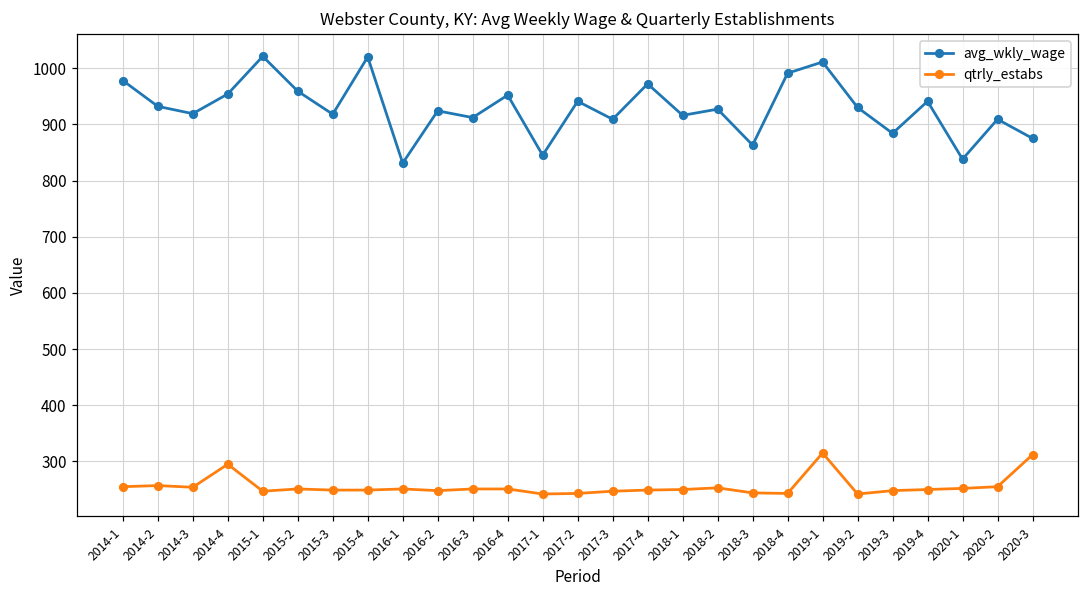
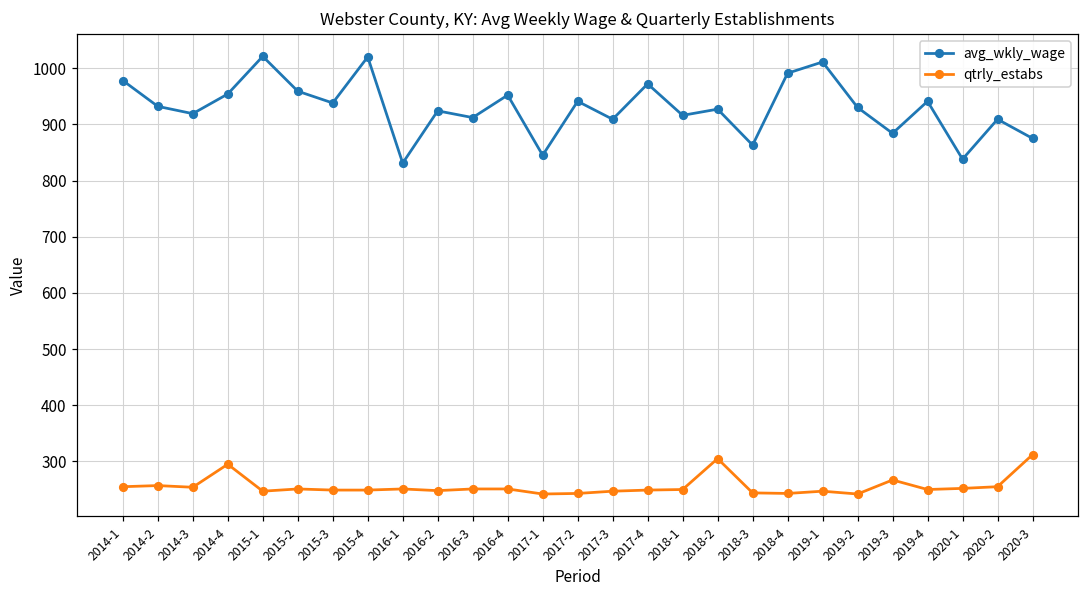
  {
    "avg_wkly_wage": {
      "2014-1": 980,
      "2014-2": 930,
      "2014-3": 920,
      "2014-4": 950,
      "2015-1": 1020,
      "2015-2": 960,
-     "2015-3": 920,
+     "2015-3": 940,
      "2015-4": 1020,
      "2016-1": 830,
      "2016-2": 920,
      "2016-3": 910,
      "2016-4": 950,
      "2017-1": 850,
      "2017-2": 940,
      "2017-3": 910,
      "2017-4": 970,
      "2018-1": 920,
      "2018-2": 930,
      "2018-3": 860,
      "2018-4": 990,
      "2019-1": 1010,
      "2019-2": 930,
      "2019-3": 880,
      "2019-4": 940,
      "2020-1": 840,
      "2020-2": 910,
      "2020-3": 880
    },
    "qtrly_estabs": {
      "2014-1": 260,
      "2014-2": 260,
      "2014-3": 250,
      "2014-4": 300,
      "2015-1": 250,
      "2015-2": 250,
      "2015-3": 250,
      "2015-4": 250,
      "2016-1": 250,
      "2016-2": 250,
      "2016-3": 250,
      "2016-4": 250,
      "2017-1": 240,
      "2017-2": 240,
      "2017-3": 250,
      "2017-4": 250,
      "2018-1": 250,
-     "2018-2": 250,
+     "2018-2": 310,
      "2018-3": 240,
      "2018-4": 240,
-     "2019-1": 320,
+     "2019-1": 250,
      "2019-2": 240,
-     "2019-3": 250,
+     "2019-3": 270,
      "2019-4": 250,
      "2020-1": 250,
      "2020-2": 260,
      "2020-3": 310
    }
  }
